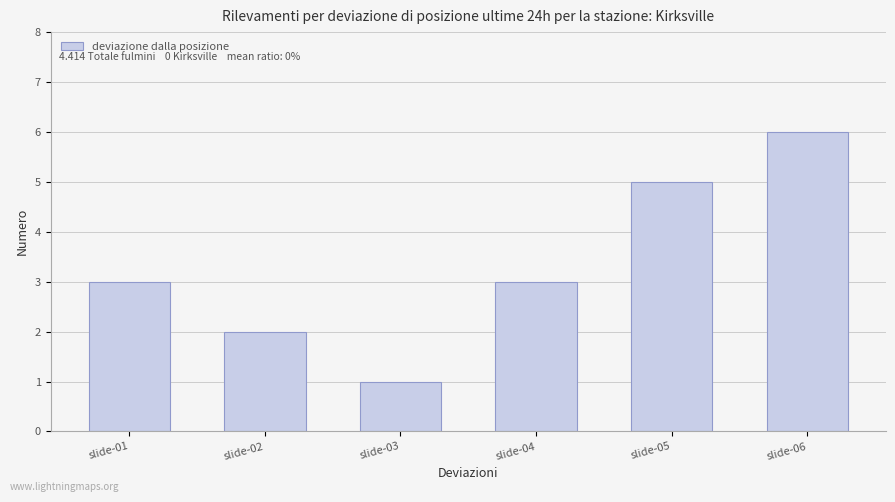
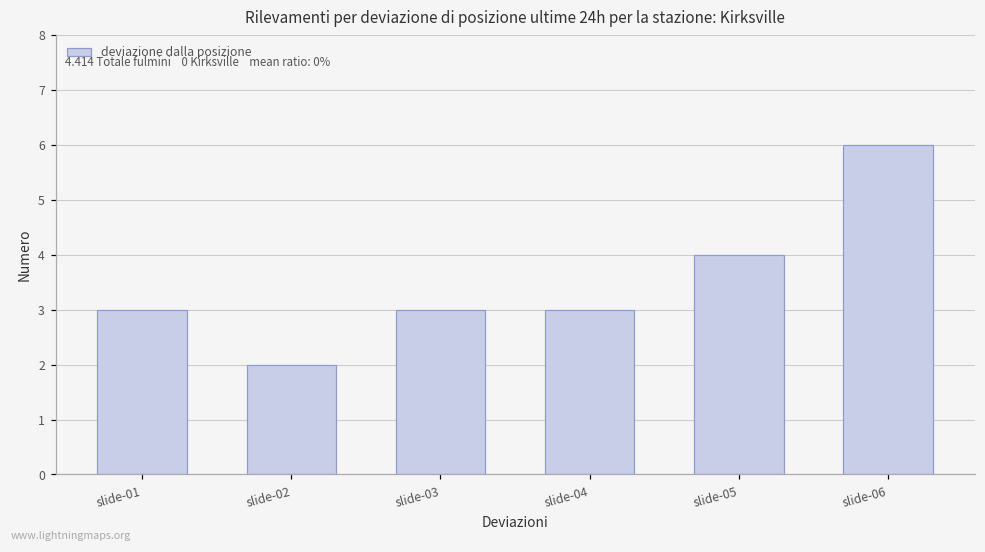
  {
    "slide-01": 3,
    "slide-02": 2,
-   "slide-03": 1,
+   "slide-03": 3,
    "slide-04": 3,
-   "slide-05": 5,
+   "slide-05": 4,
    "slide-06": 6
  }
